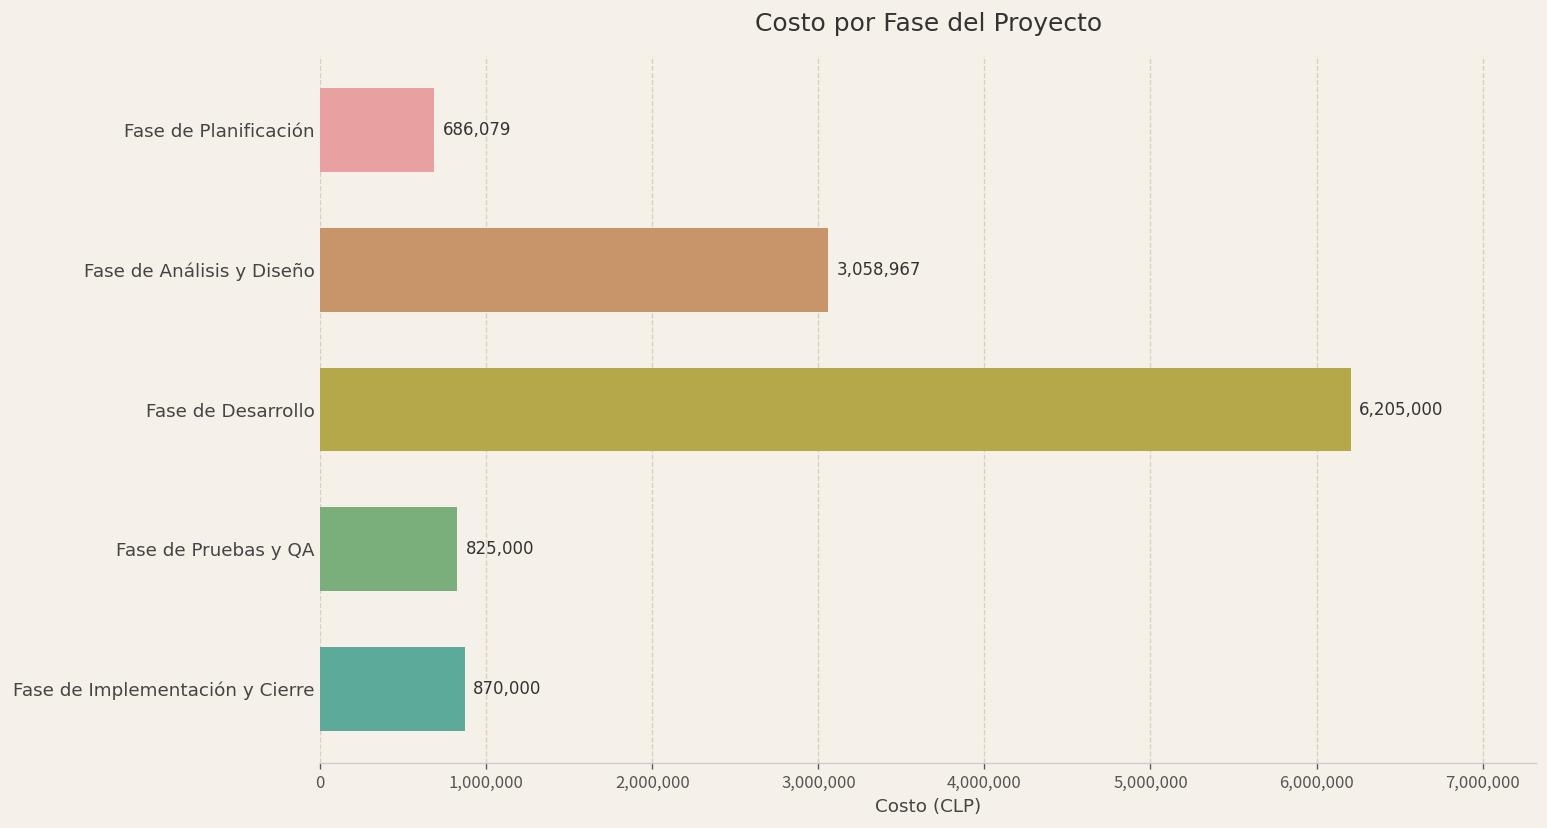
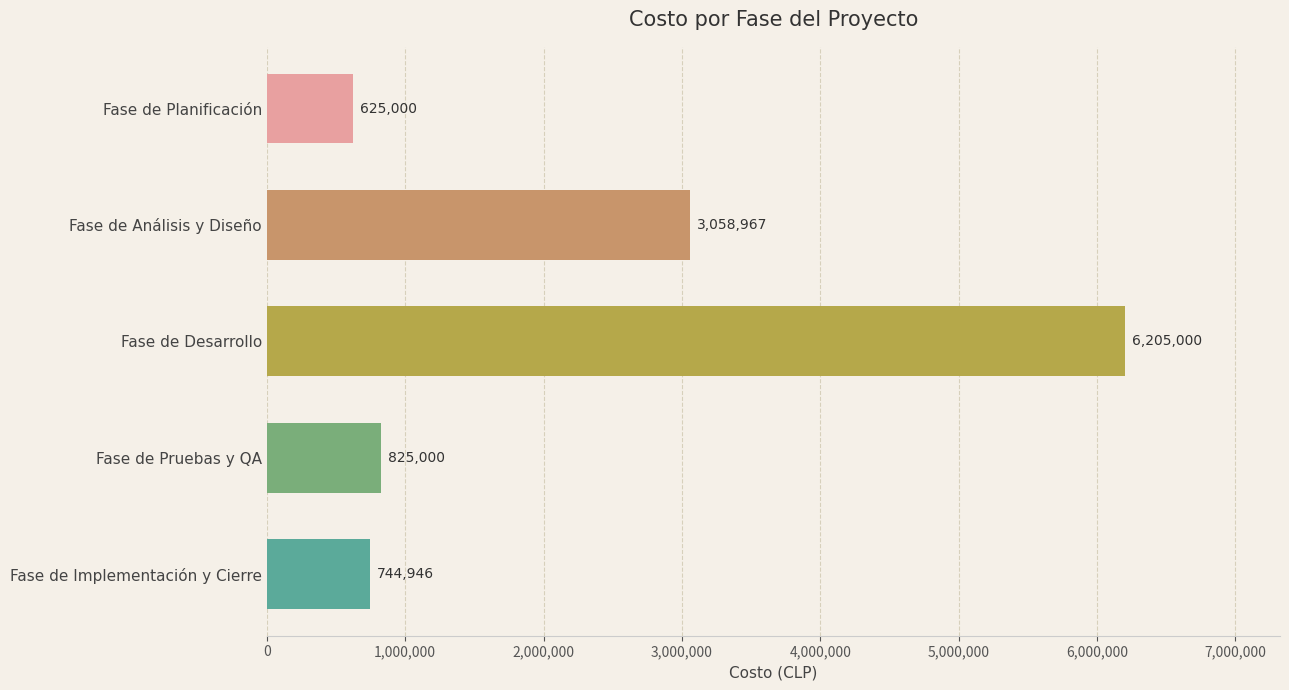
  {
-   "Fase de Planificación": "686,079",
+   "Fase de Planificación": "625,000",
    "Fase de Análisis y Diseño": "3,058,967",
    "Fase de Desarrollo": "6,205,000",
    "Fase de Pruebas y QA": "825,000",
-   "Fase de Implementación y Cierre": "870,000"
+   "Fase de Implementación y Cierre": "744,946"
  }
